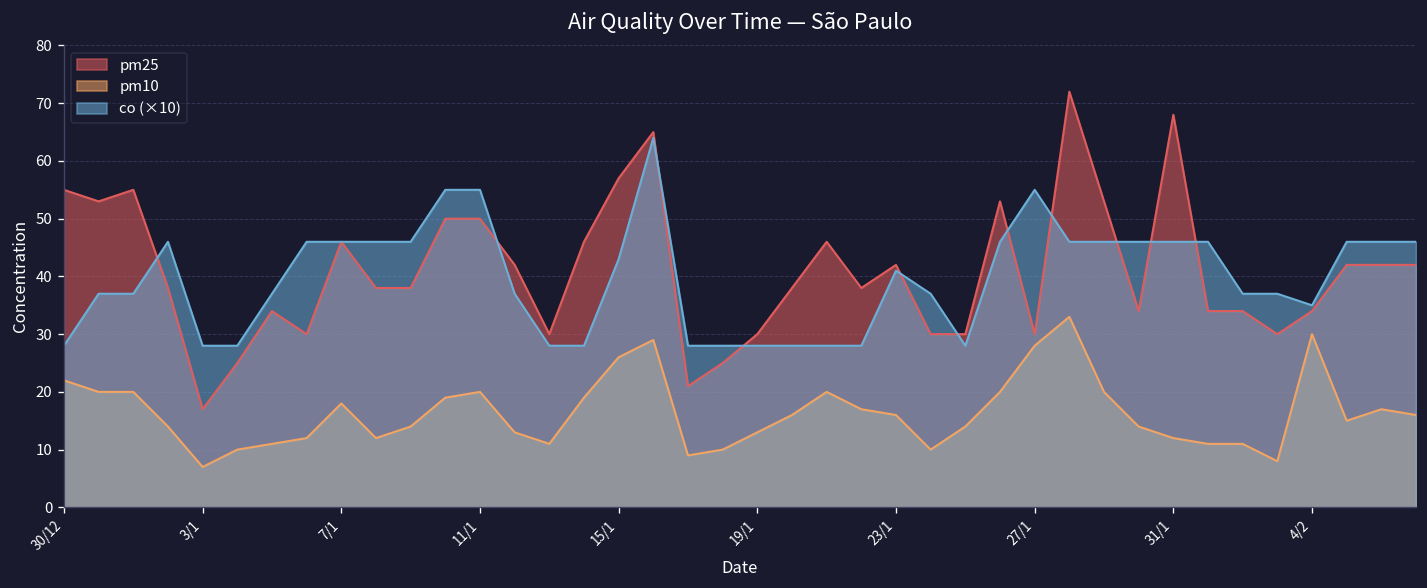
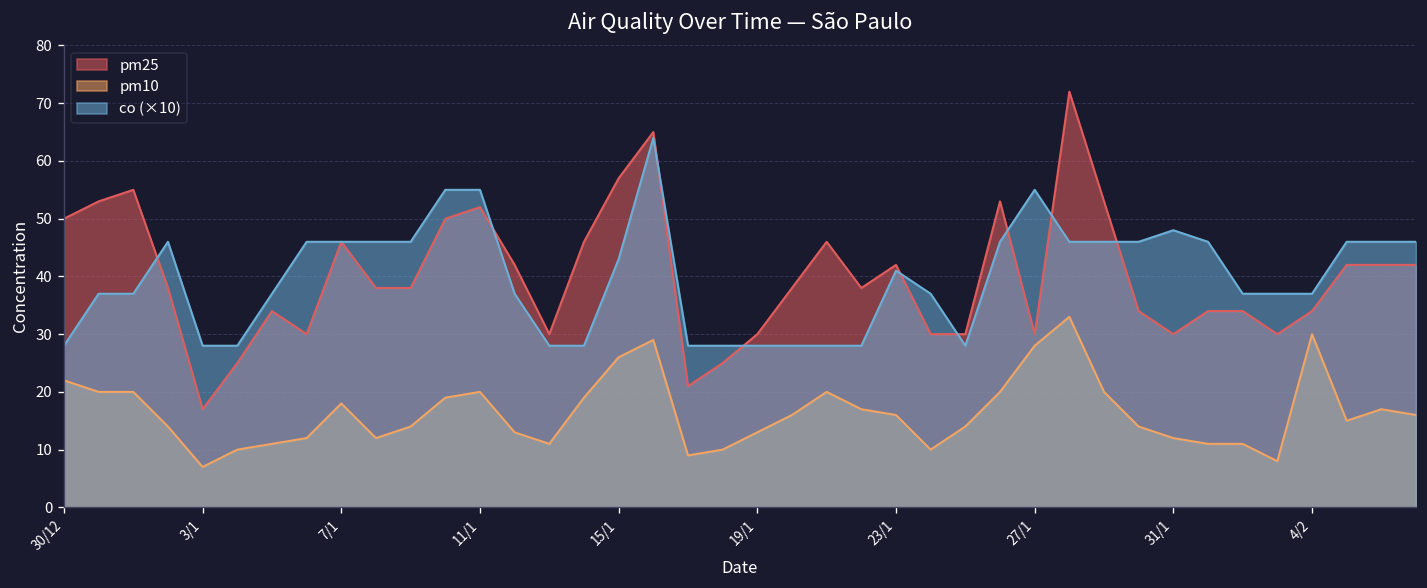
  {
    "pm25": {
-     "30/12": 55,
+     "30/12": 50,
      "3/1": 17,
-     "11/1": 50,
+     "11/1": 52,
      "15/1": 57,
      "19/1": 30,
      "23/1": 42,
      "27/1": 30,
-     "31/1": 68,
+     "31/1": 30,
      "4/2": 34
    },
    "pm10": {
      "30/12": 22,
      "3/1": 7,
      "7/1": 18,
      "11/1": 20,
      "15/1": 26,
      "19/1": 13,
      "23/1": 16,
      "27/1": 28,
      "31/1": 12,
      "4/2": 30
    },
    "co (×10)": {
      "30/12": 28,
      "3/1": 28,
      "11/1": 55,
      "15/1": 43,
      "19/1": 28,
      "23/1": 41,
      "27/1": 55,
-     "31/1": 46,
-     "4/2": 35
+     "31/1": 48,
+     "4/2": 37
    }
  }
